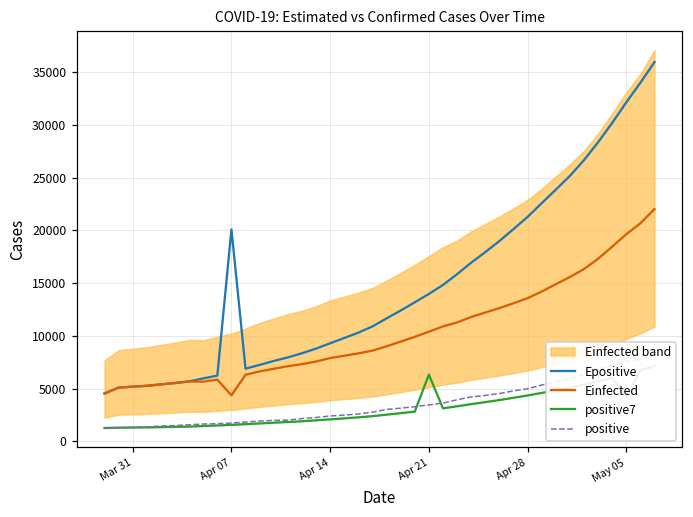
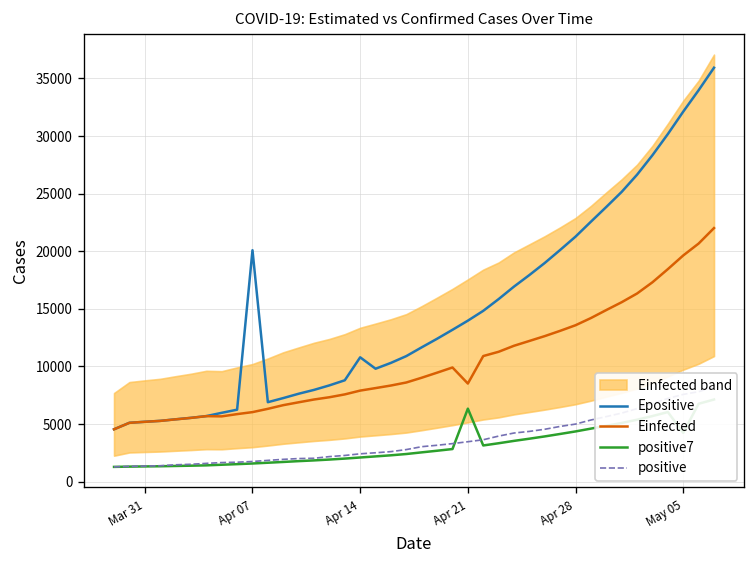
  {
    "Epositive": {
      "Apr 07": 20000,
-     "Apr 14": 9000,
+     "Apr 14": 11000,
      "Apr 21": 14000,
      "Apr 28": 21000,
      "May 05": 32000
    },
    "Einfected": {
-     "Apr 07": 4000,
+     "Apr 07": 6000,
      "Apr 14": 8000,
-     "Apr 21": 10000,
+     "Apr 21": 9000,
      "Apr 28": 14000,
      "May 05": 20000
    },
    "positive7": {
      "Apr 14": 2000,
      "Apr 21": 6000,
      "Apr 28": 4000
    },
    "positive": {
      "Apr 14": 2000,
      "Apr 21": 3000,
      "Apr 28": 5000
    }
  }
